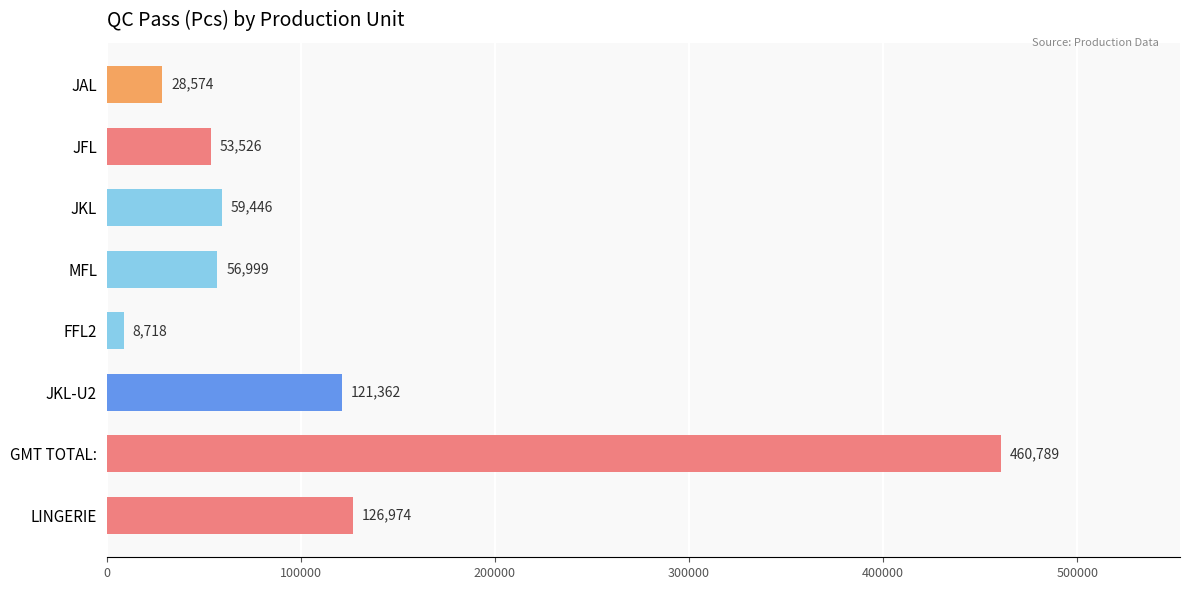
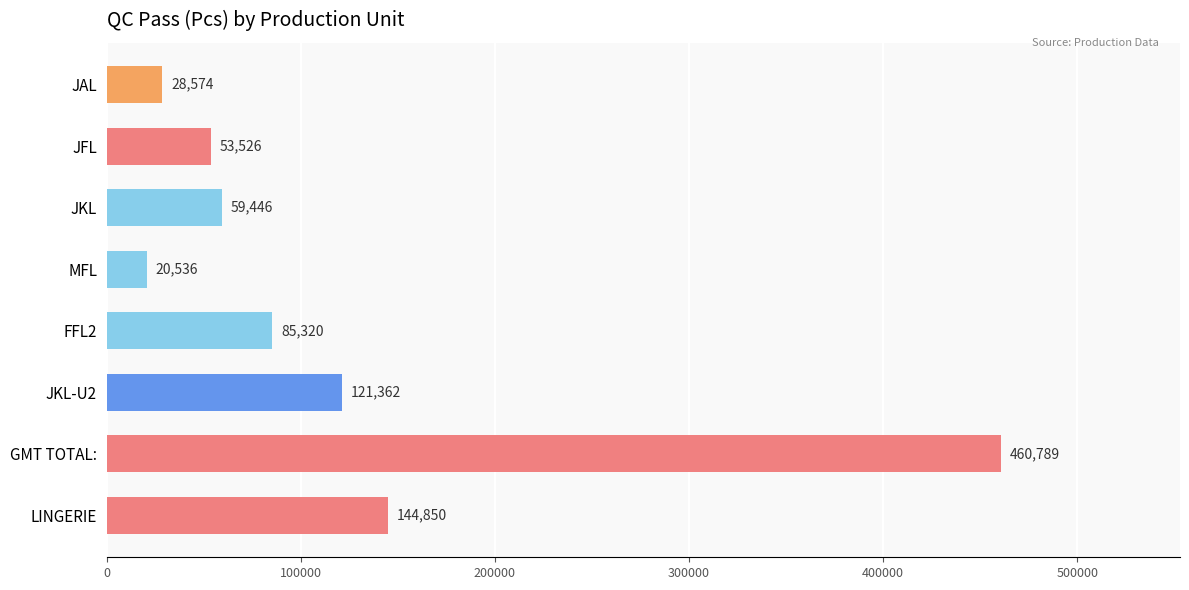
  {
    "JAL": "28,574",
    "JFL": "53,526",
    "JKL": "59,446",
-   "MFL": "56,999",
-   "FFL2": "8,718",
+   "MFL": "20,536",
+   "FFL2": "85,320",
    "JKL-U2": "121,362",
    "GMT TOTAL:": "460,789",
-   "LINGERIE": "126,974"
+   "LINGERIE": "144,850"
  }
